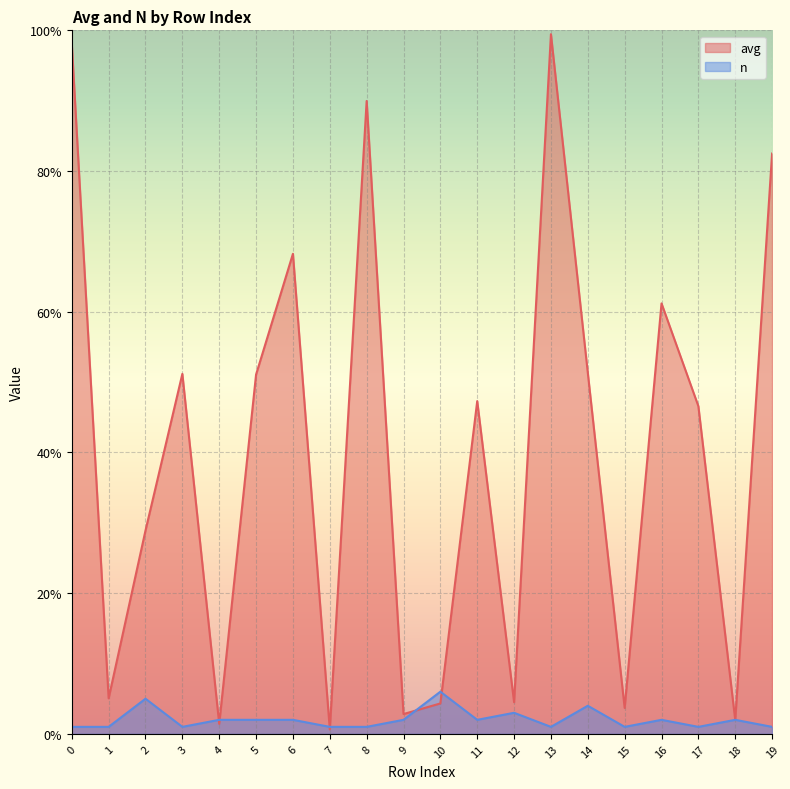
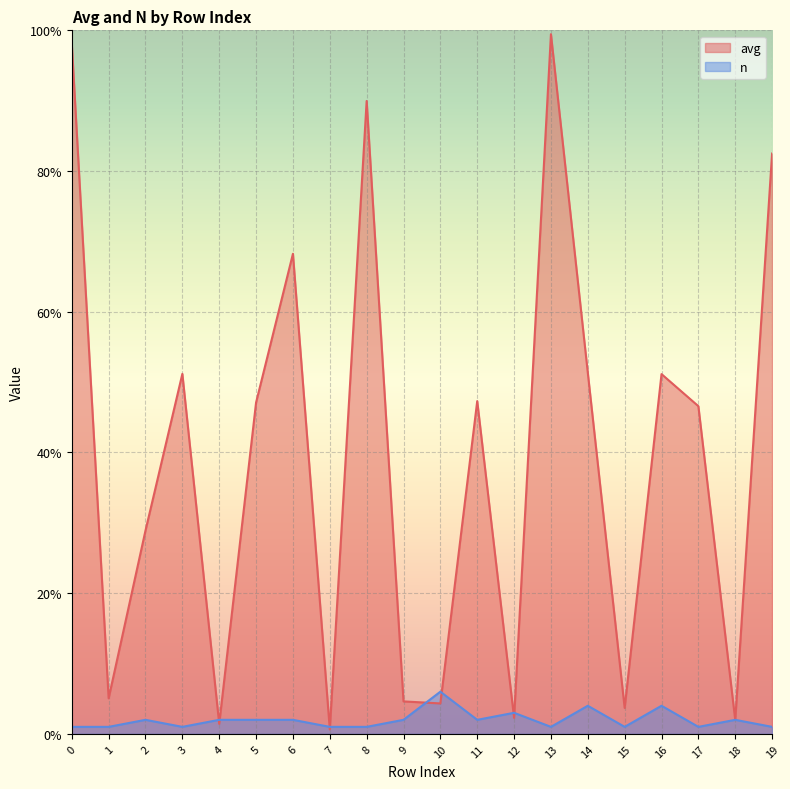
  {
    "avg": {
      "0": "98%",
      "1": "5%",
      "2": "29%",
      "3": "51%",
      "4": "1%",
-     "5": "51%",
+     "5": "47%",
      "6": "68%",
      "8": "90%",
-     "9": "3%",
+     "9": "5%",
      "10": "4%",
      "11": "47%",
-     "12": "5%",
+     "12": "2%",
      "13": "99%",
      "14": "51%",
      "15": "4%",
-     "16": "61%",
+     "16": "51%",
      "17": "47%",
      "19": "82%"
    },
    "n": {
      "0": "1%",
      "1": "1%",
-     "2": "5%",
+     "2": "2%",
      "3": "1%",
      "4": "2%",
      "5": "2%",
      "6": "2%",
      "8": "1%",
      "9": "2%",
      "10": "6%",
      "11": "2%",
      "12": "3%",
      "13": "1%",
      "14": "4%",
      "15": "1%",
-     "16": "2%",
+     "16": "4%",
      "17": "1%",
      "19": "1%"
    }
  }
